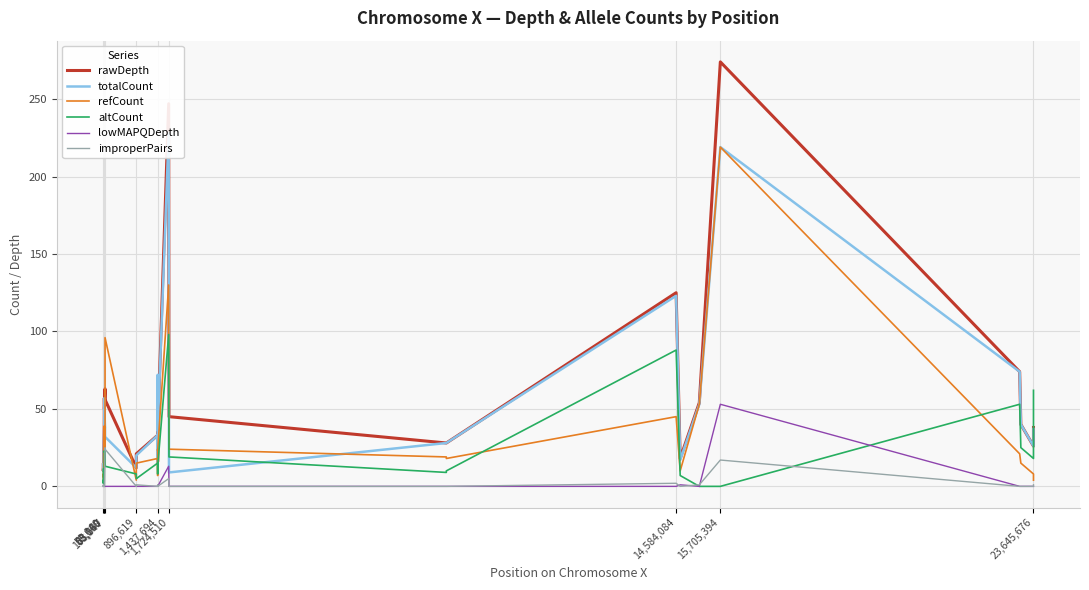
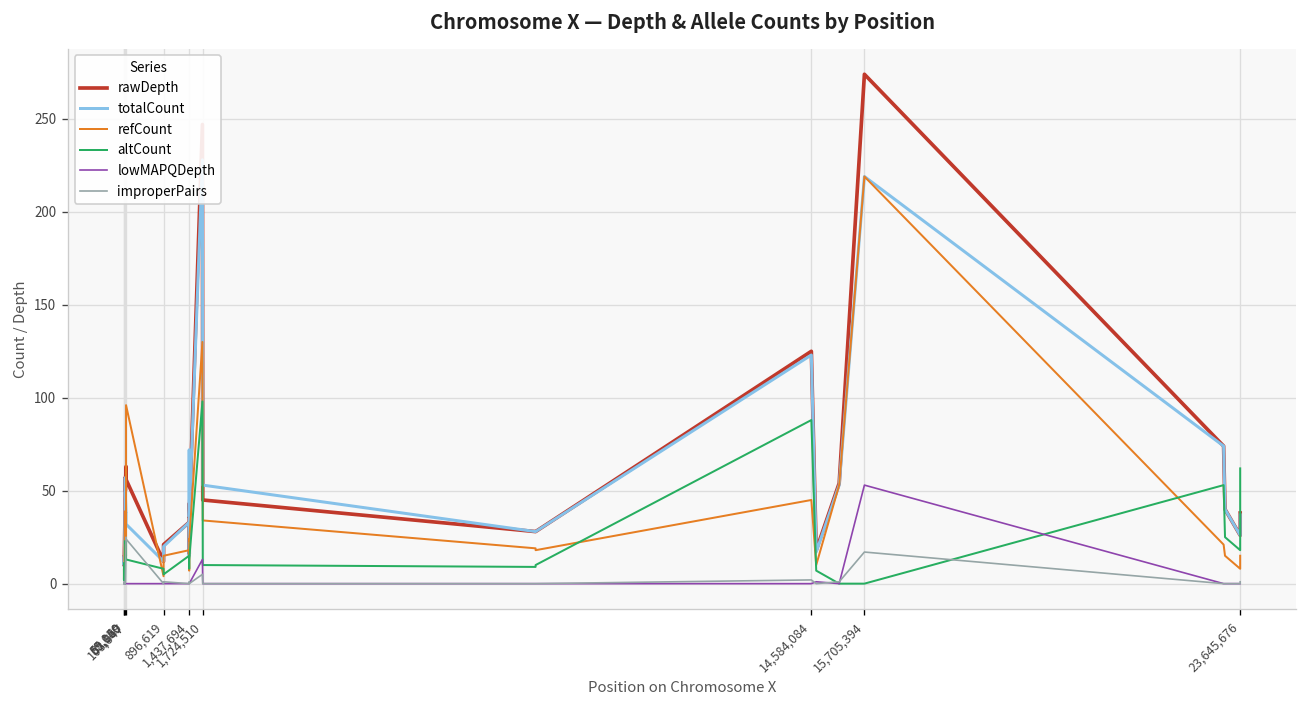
  {
    "rawDepth": {
      "88,069": 50,
      "1,437,694": 43,
      "1,724,510": 45,
      "14,584,084": 125,
      "15,705,394": 274
    },
    "totalCount": {
      "88,069": 48,
      "103,547": 32,
      "1,437,694": 72,
-     "1,724,510": 9,
+     "1,724,510": 53,
      "14,584,084": 123
    },
    "refCount": {
      "65,150": 8,
      "103,547": 96,
      "896,619": 15,
      "1,437,694": 24,
-     "1,724,510": 24,
+     "1,724,510": 34,
      "14,584,084": 45,
-     "23,645,676": 4
+     "23,645,676": 15
    },
    "altCount": {
      "88,069": 22,
      "1,437,694": 12,
-     "1,724,510": 19,
+     "1,724,510": 10,
      "14,584,084": 88,
      "15,705,394": 0,
      "23,645,676": 62
    },
    "lowMAPQDepth": {
      "14,584,084": 0,
      "15,705,394": 53
    },
    "improperPairs": {
      "14,584,084": 2,
      "15,705,394": 17
    }
  }
